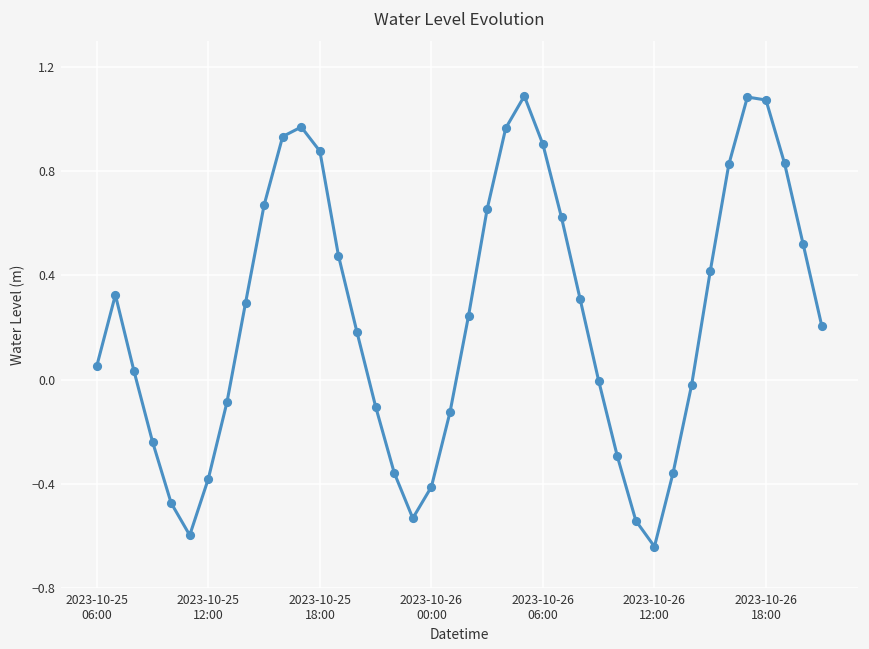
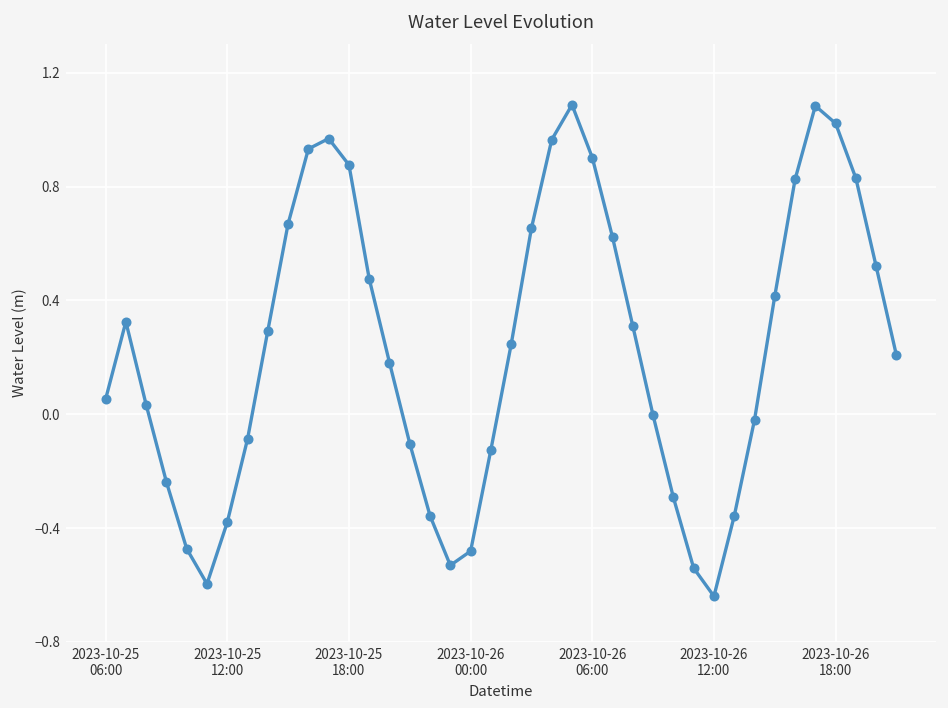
  {
    "2023-10-25 06:00": 0.05,
    "2023-10-25 12:00": -0.38,
    "2023-10-25 18:00": 0.88,
-   "2023-10-26 00:00": -0.41,
+   "2023-10-26 00:00": -0.48,
    "2023-10-26 06:00": 0.90,
    "2023-10-26 12:00": -0.64,
-   "2023-10-26 18:00": 1.07
+   "2023-10-26 18:00": 1.02
  }
